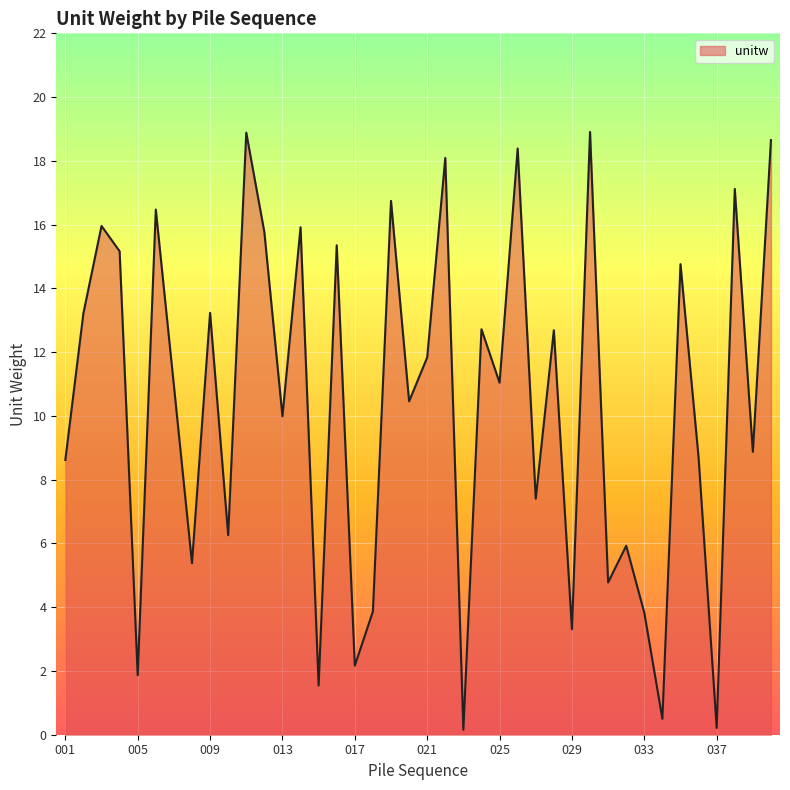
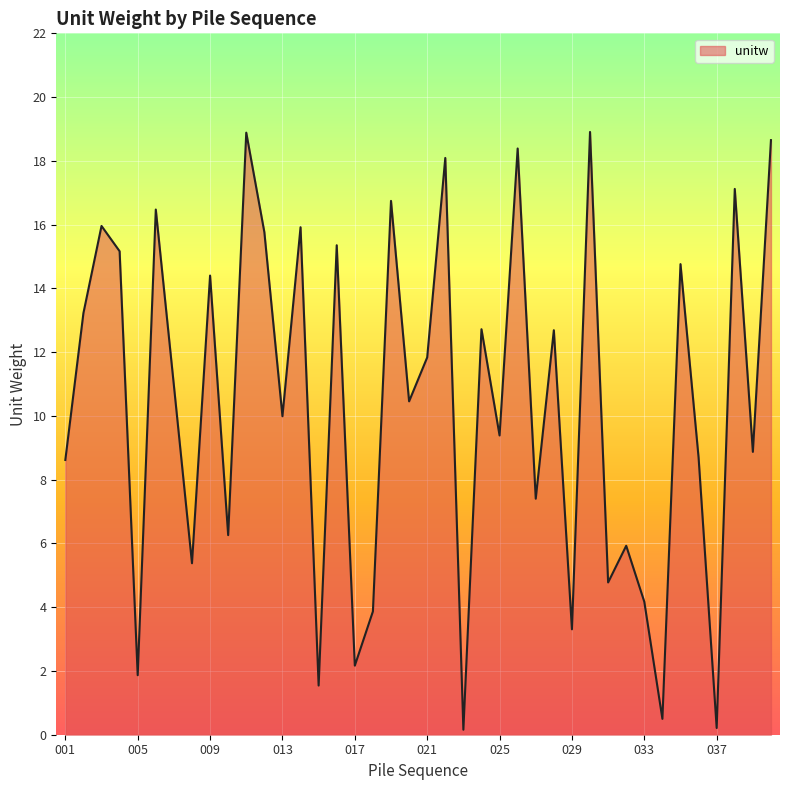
  {
    "001": 8.6,
    "005": 1.9,
-   "009": 13.2,
+   "009": 14.4,
    "013": 10.0,
    "017": 2.2,
    "021": 11.8,
-   "025": 11.0,
+   "025": 9.4,
    "029": 3.3,
-   "033": 3.8,
+   "033": 4.2,
    "037": 0.2
  }
